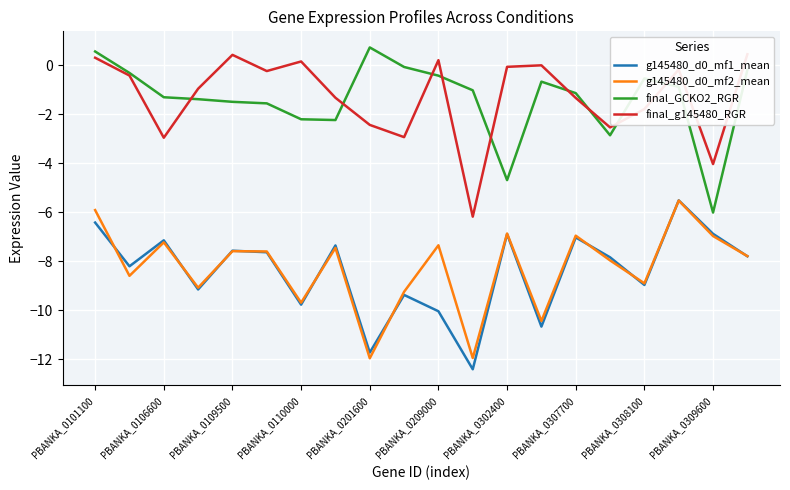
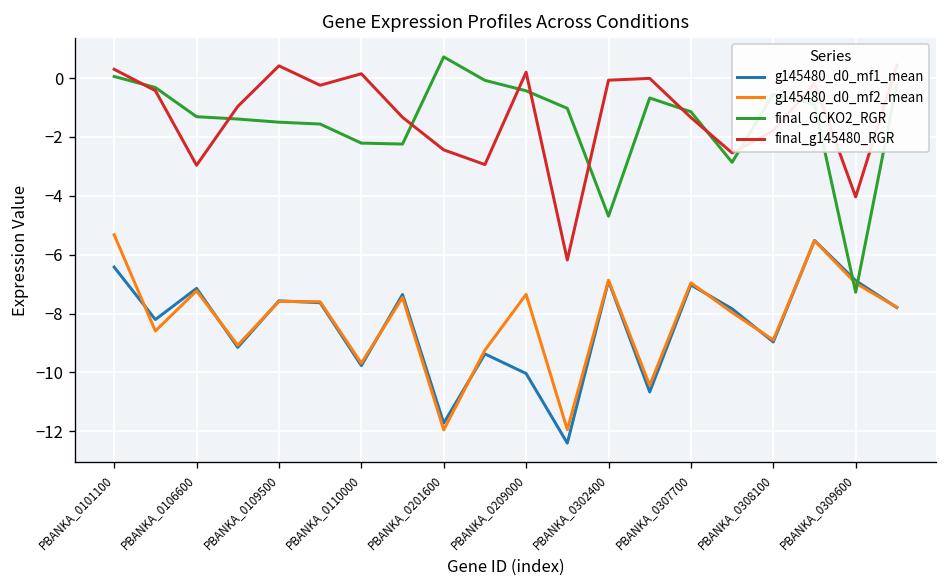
  {
    "g145480_d0_mf1_mean": {
      "PBANKA_0101100": -6.4,
      "PBANKA_0201600": -11.7,
      "PBANKA_0209000": -10.0
    },
    "g145480_d0_mf2_mean": {
-     "PBANKA_0101100": -5.9,
+     "PBANKA_0101100": -5.3,
      "PBANKA_0201600": -12.0,
      "PBANKA_0209000": -7.3
    },
    "final_GCKO2_RGR": {
-     "PBANKA_0101100": 0.6,
+     "PBANKA_0101100": 0.1,
      "PBANKA_0106600": -1.3,
      "PBANKA_0109500": -1.5,
      "PBANKA_0110000": -2.2,
      "PBANKA_0201600": 0.7,
      "PBANKA_0209000": -0.4,
      "PBANKA_0302400": -4.7,
      "PBANKA_0307700": -1.1,
-     "PBANKA_0309600": -6.0
+     "PBANKA_0309600": -7.3
    },
    "final_g145480_RGR": {
      "PBANKA_0101100": 0.3,
      "PBANKA_0106600": -3.0,
      "PBANKA_0109500": 0.4,
      "PBANKA_0110000": 0.1,
      "PBANKA_0201600": -2.4,
      "PBANKA_0209000": 0.2,
      "PBANKA_0302400": -0.1,
      "PBANKA_0307700": -1.3,
      "PBANKA_0309600": -4.0
    }
  }
